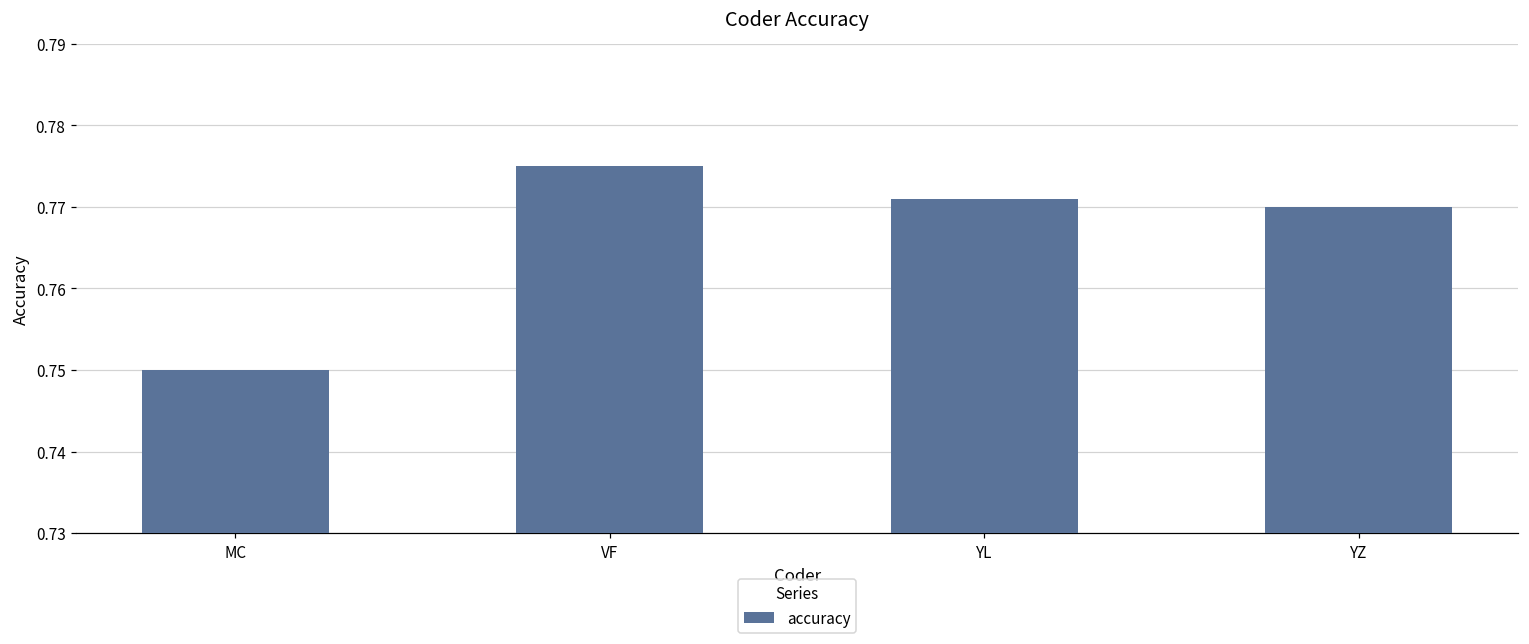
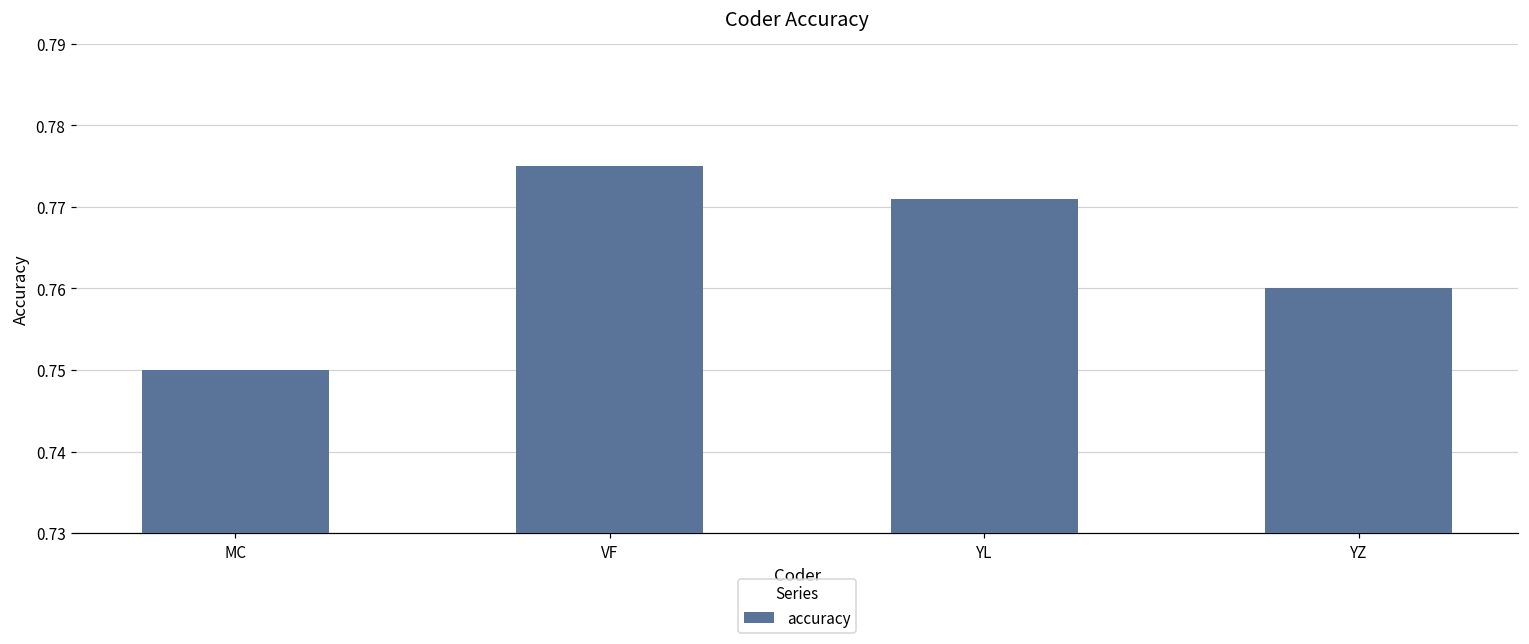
  {
    "MC": 0.75,
    "VF": 0.775,
    "YL": 0.771,
-   "YZ": 0.77
+   "YZ": 0.76
  }
